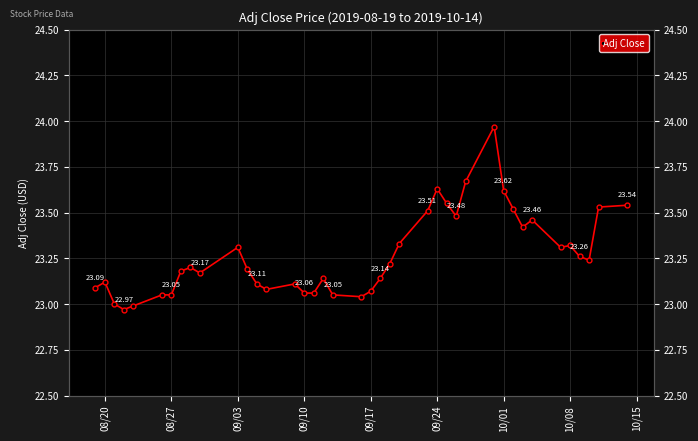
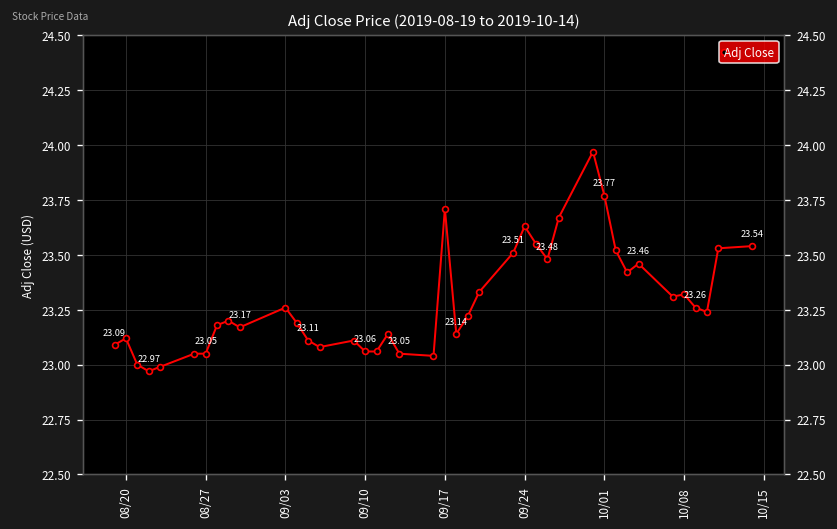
  {
    "08/27": 23.05,
-   "09/03": 23.31,
-   "09/17": 23.07,
-   "10/01": 23.62
+   "09/03": 23.26,
+   "09/17": 23.71,
+   "10/01": 23.77
  }
